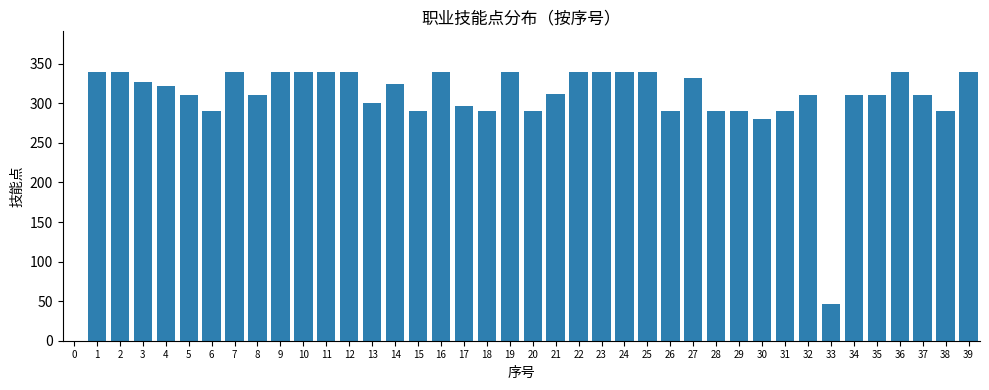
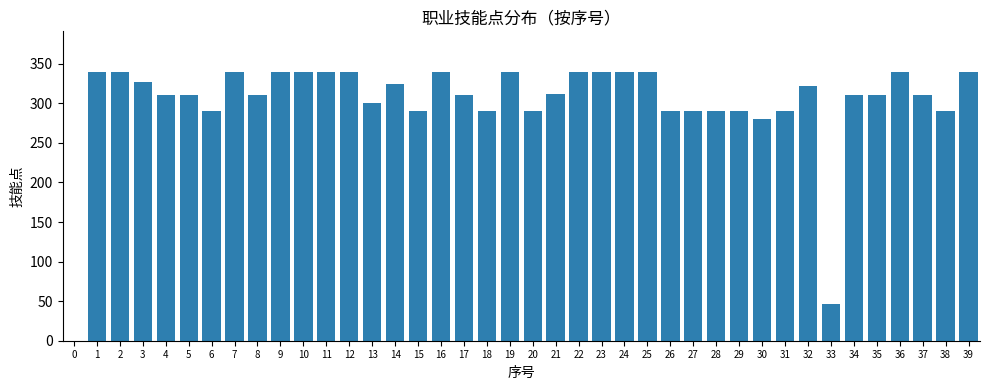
  {
    "0": 0,
    "1": 340,
    "2": 340,
    "3": 330,
-   "4": 320,
+   "4": 310,
    "5": 310,
    "6": 290,
    "7": 340,
    "8": 310,
    "9": 340,
    "10": 340,
    "11": 340,
    "12": 340,
    "13": 300,
    "14": 330,
    "15": 290,
    "16": 340,
-   "17": 300,
+   "17": 310,
    "18": 290,
    "19": 340,
    "20": 290,
    "21": 310,
    "22": 340,
    "23": 340,
    "24": 340,
    "25": 340,
    "26": 290,
-   "27": 330,
+   "27": 290,
    "28": 290,
    "29": 290,
    "30": 280,
    "31": 290,
-   "32": 310,
+   "32": 320,
    "33": 50,
    "34": 310,
    "35": 310,
    "36": 340,
    "37": 310,
    "38": 290,
    "39": 340
  }
